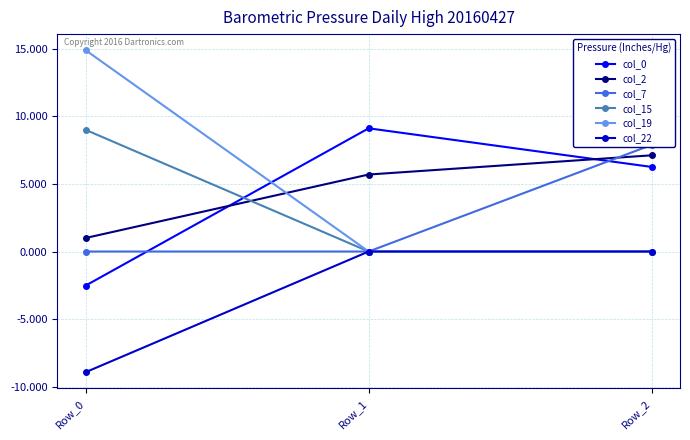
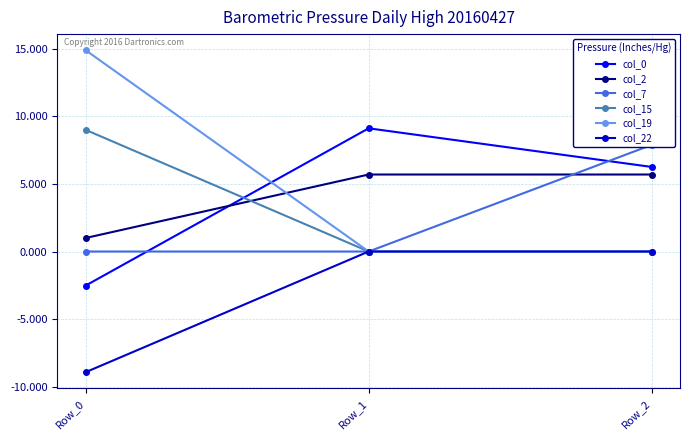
  {
    "col_2": {
      "Row_0": 1.0,
      "Row_1": 5.7,
-     "Row_2": 7.1
+     "Row_2": 5.7
    }
  }
